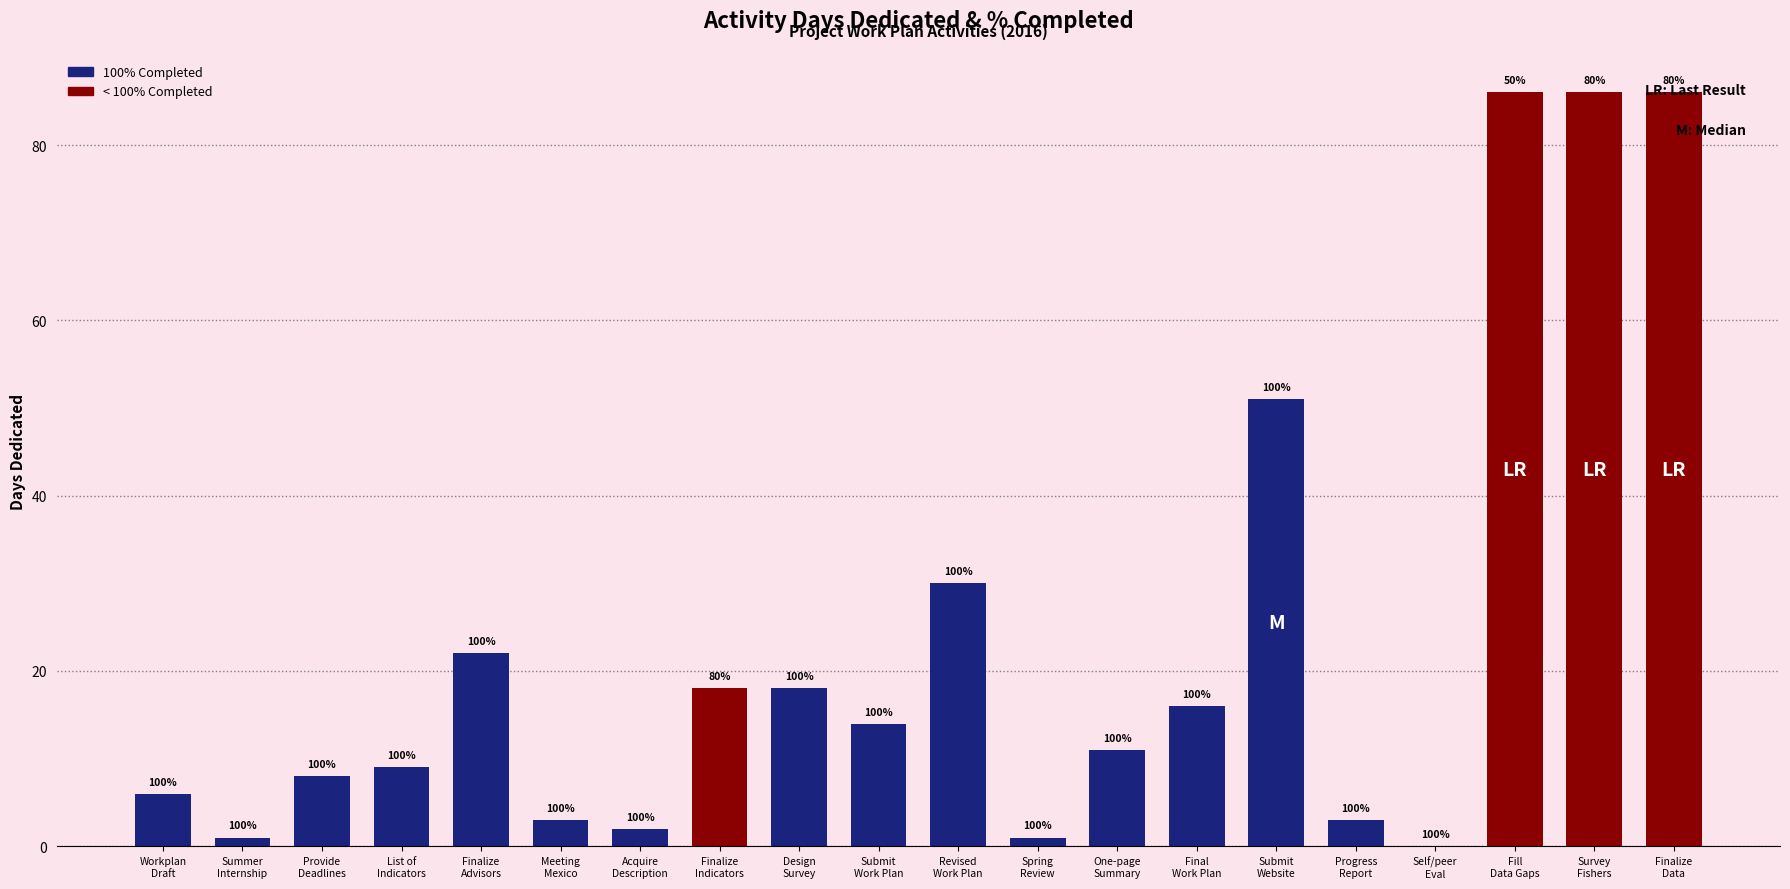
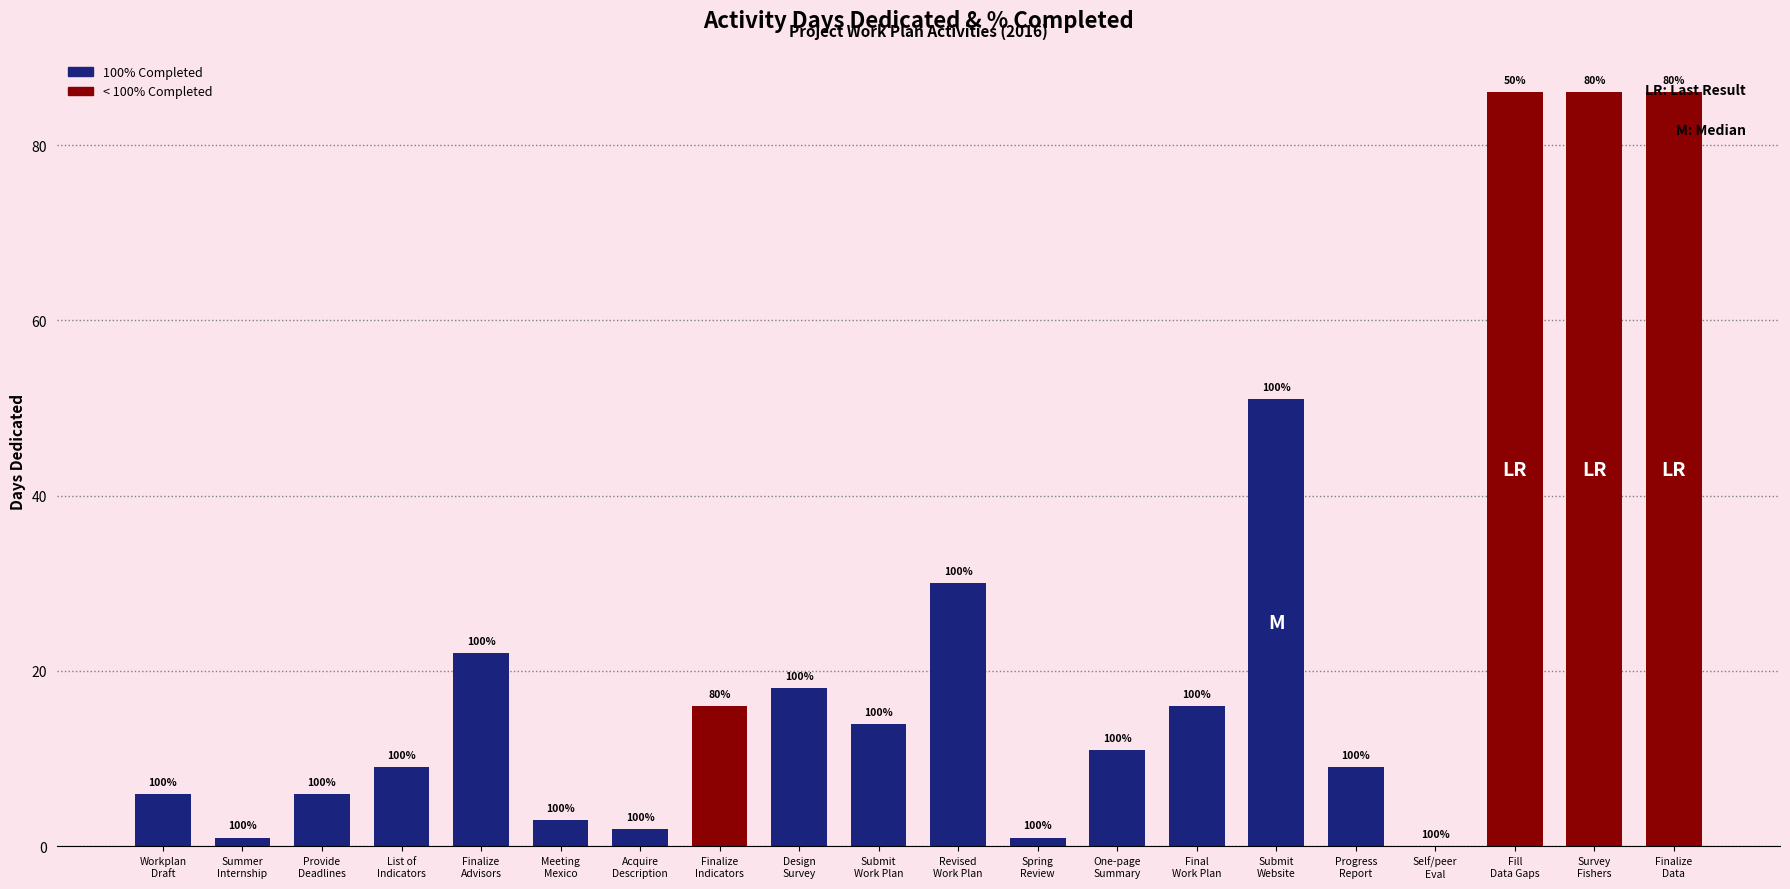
  {
-   "Provide Deadlines": 8,
-   "Finalize Indicators": 18,
-   "Progress Report": 3
+   "Provide Deadlines": 6,
+   "Finalize Indicators": 16,
+   "Progress Report": 9
  }
